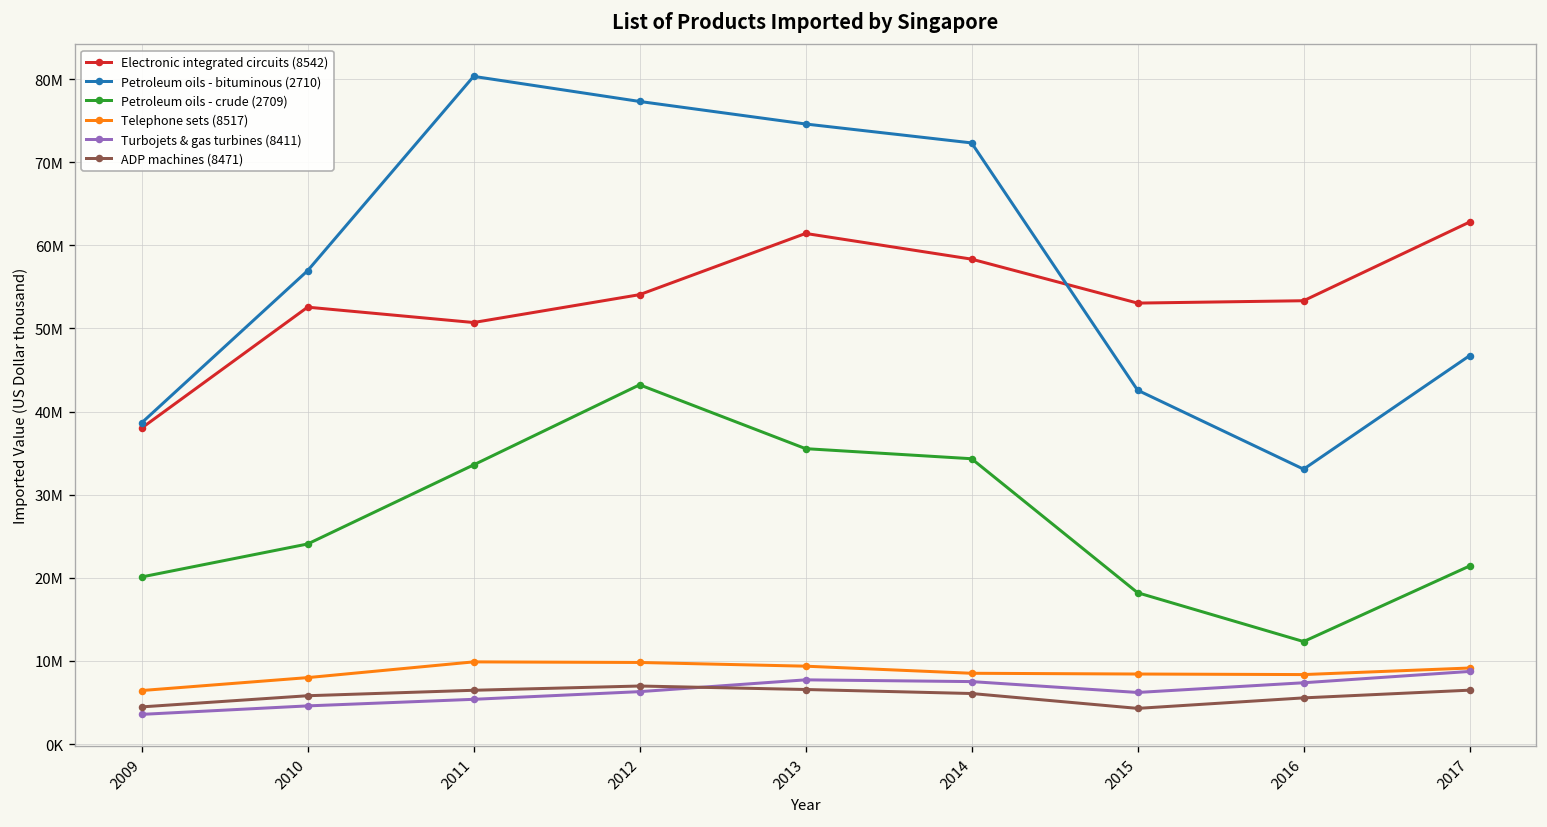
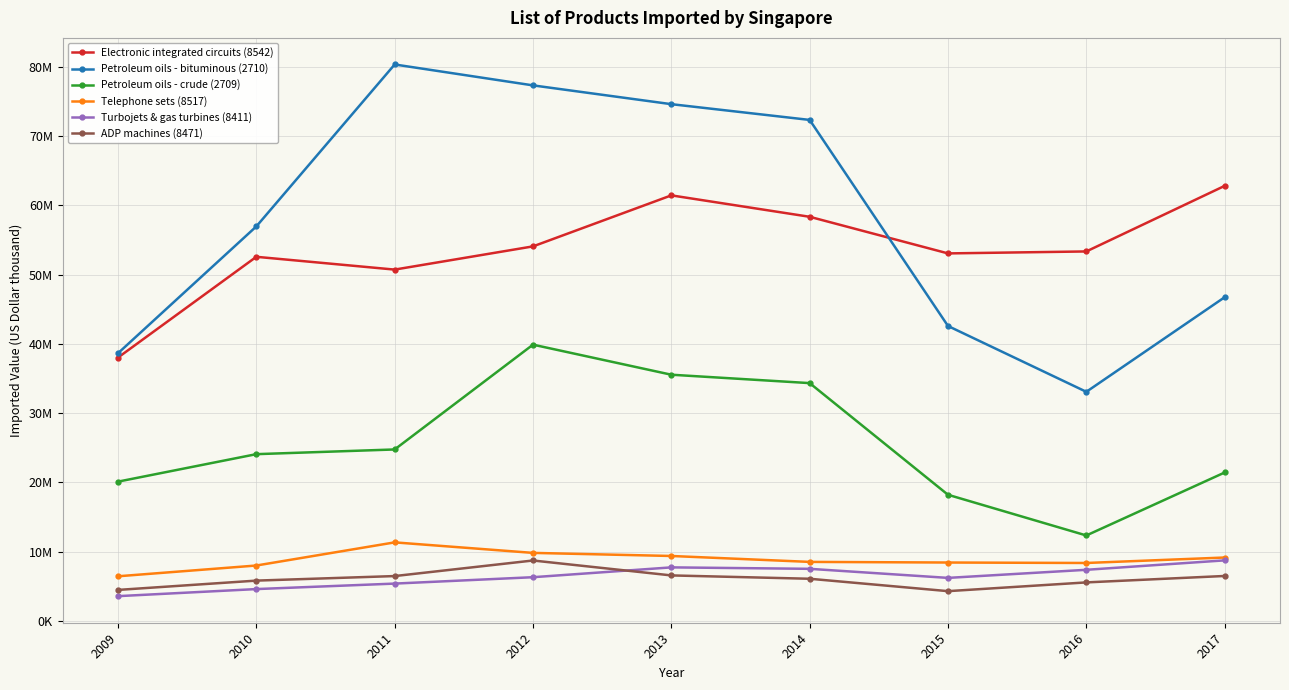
  {
    "Electronic integrated circuits (8542)": {
      "2009": 38000000,
      "2010": 53000000,
      "2011": 51000000,
      "2012": 54000000,
      "2013": 61000000,
      "2014": 58000000,
      "2015": 53000000,
      "2016": 53000000,
      "2017": 63000000
    },
    "Petroleum oils - bituminous (2710)": {
      "2009": 39000000,
      "2010": 57000000,
      "2011": 80000000,
      "2012": 77000000,
      "2013": 75000000,
      "2014": 72000000,
      "2015": 43000000,
      "2016": 33000000,
      "2017": 47000000
    },
    "Petroleum oils - crude (2709)": {
      "2009": 20000000,
      "2010": 24000000,
-     "2011": 34000000,
-     "2012": 43000000,
+     "2011": 25000000,
+     "2012": 40000000,
      "2013": 36000000,
      "2014": 34000000,
      "2015": 18000000,
      "2016": 12000000,
      "2017": 21000000
    },
    "Telephone sets (8517)": {
      "2009": 6000000,
      "2010": 8000000,
-     "2011": 10000000,
+     "2011": 11000000,
      "2012": 10000000,
      "2013": 9000000,
      "2014": 9000000,
      "2015": 8000000,
      "2016": 8000000,
      "2017": 9000000
    },
    "Turbojets & gas turbines (8411)": {
      "2009": 4000000,
      "2010": 5000000,
      "2011": 5000000,
      "2012": 6000000,
      "2013": 8000000,
      "2014": 8000000,
      "2015": 6000000,
      "2016": 7000000,
      "2017": 9000000
    },
    "ADP machines (8471)": {
      "2009": 4000000,
      "2010": 6000000,
      "2011": 6000000,
-     "2012": 7000000,
+     "2012": 9000000,
      "2013": 7000000,
      "2014": 6000000,
      "2015": 4000000,
      "2016": 6000000,
      "2017": 6000000
    }
  }
